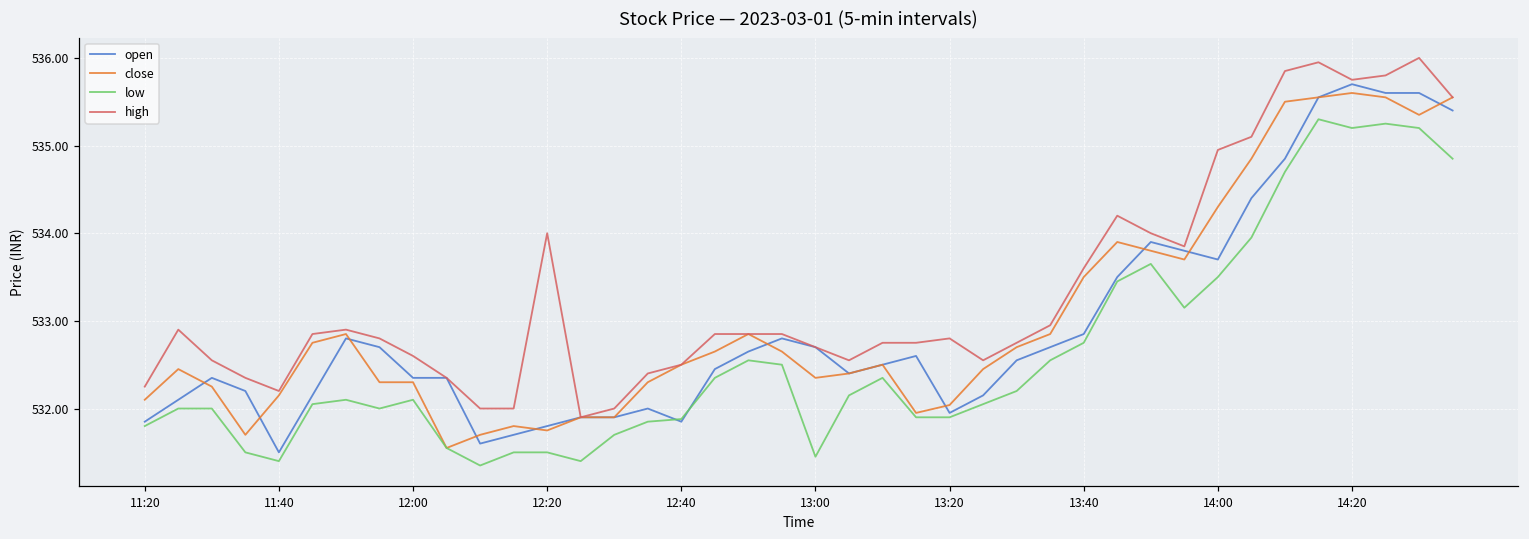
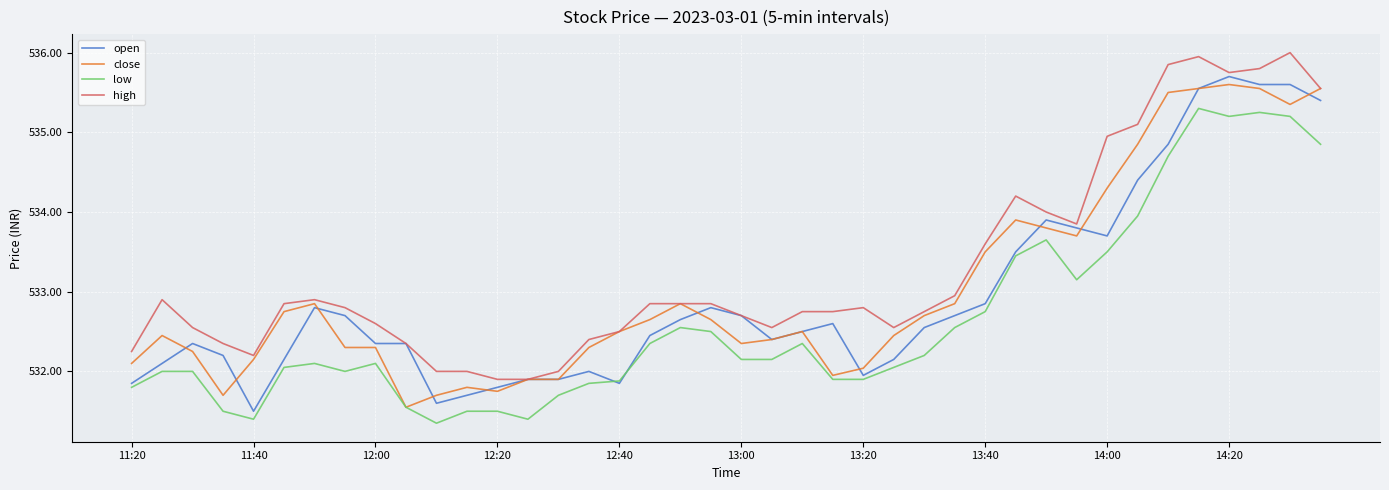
  {
    "open": {
      "11:20": 531.9,
      "11:40": 531.5,
      "12:00": 532.4,
      "12:20": 531.8,
      "13:20": 532.0,
      "13:40": 532.9,
      "14:00": 533.7,
      "14:20": 535.7
    },
    "close": {
      "11:20": 532.1,
      "11:40": 532.2,
      "12:00": 532.3,
      "12:20": 531.8,
      "13:00": 532.4,
      "13:20": 532.0,
      "13:40": 533.5,
      "14:00": 534.3,
      "14:20": 535.6
    },
    "low": {
      "11:20": 531.8,
      "11:40": 531.4,
      "12:00": 532.1,
      "12:20": 531.5,
-     "13:00": 531.5,
+     "13:00": 532.2,
      "13:20": 531.9,
      "13:40": 532.8,
      "14:00": 533.5,
      "14:20": 535.2
    },
    "high": {
      "11:20": 532.3,
      "11:40": 532.2,
      "12:00": 532.6,
-     "12:20": 534.0,
+     "12:20": 531.9,
      "13:20": 532.8,
      "13:40": 533.6,
      "14:00": 535.0,
      "14:20": 535.8
    }
  }
